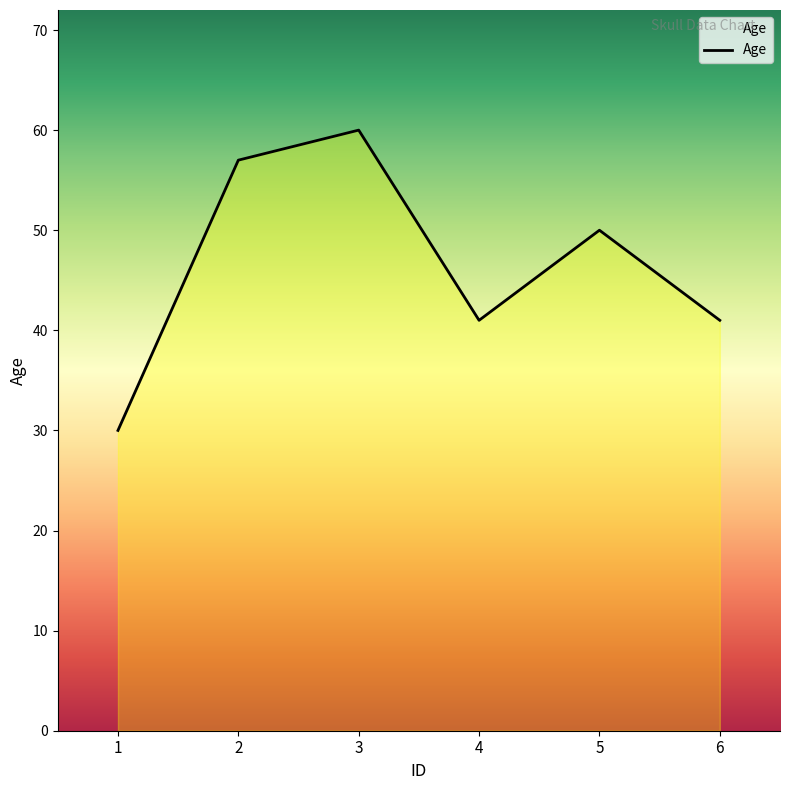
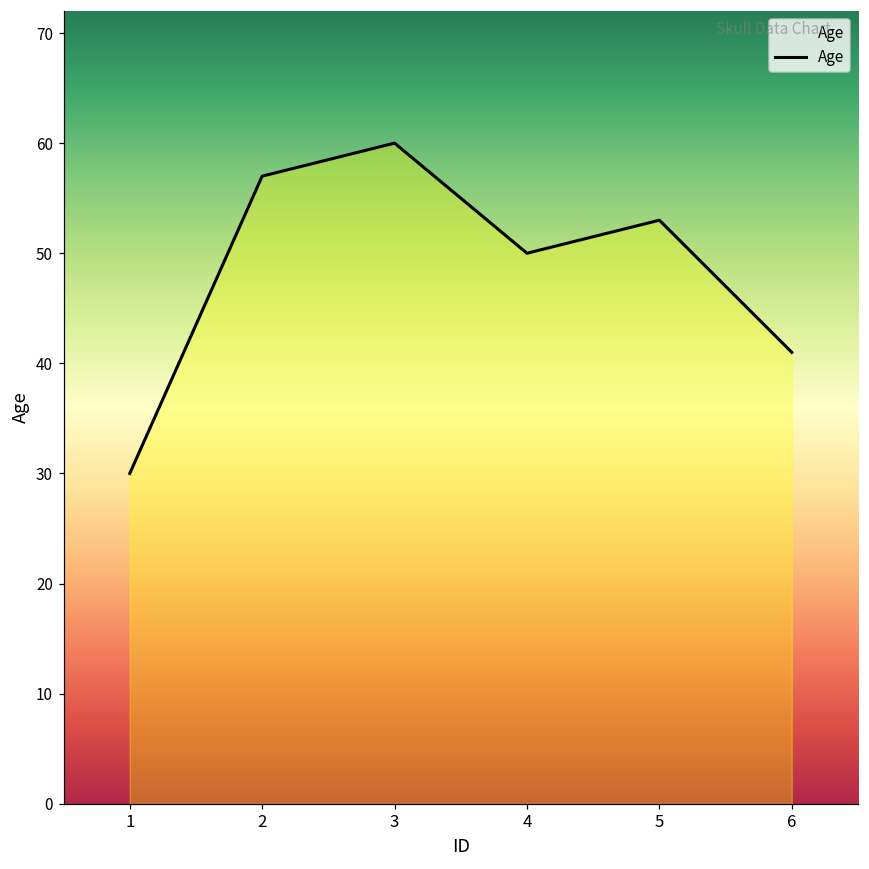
  {
    "1": 30,
    "2": 57,
    "3": 60,
-   "4": 41,
-   "5": 50,
+   "4": 50,
+   "5": 53,
    "6": 41
  }
